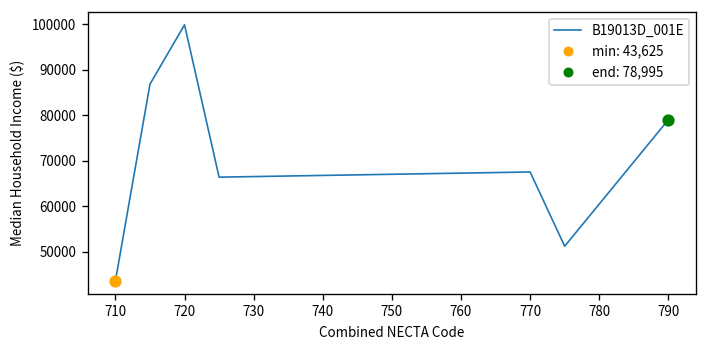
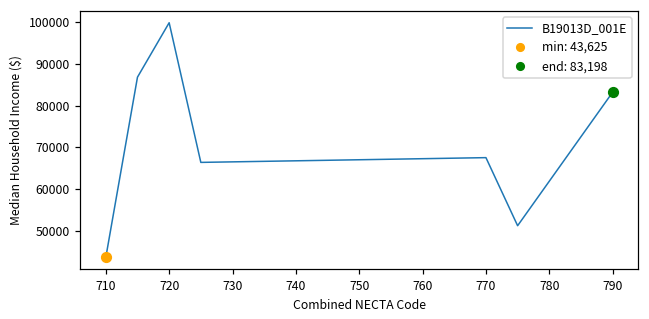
  {
    "B19013D_001E": {
      "720": 100000,
      "770": 68000,
-     "790": 79000
+     "790": 83000
    }
  }
